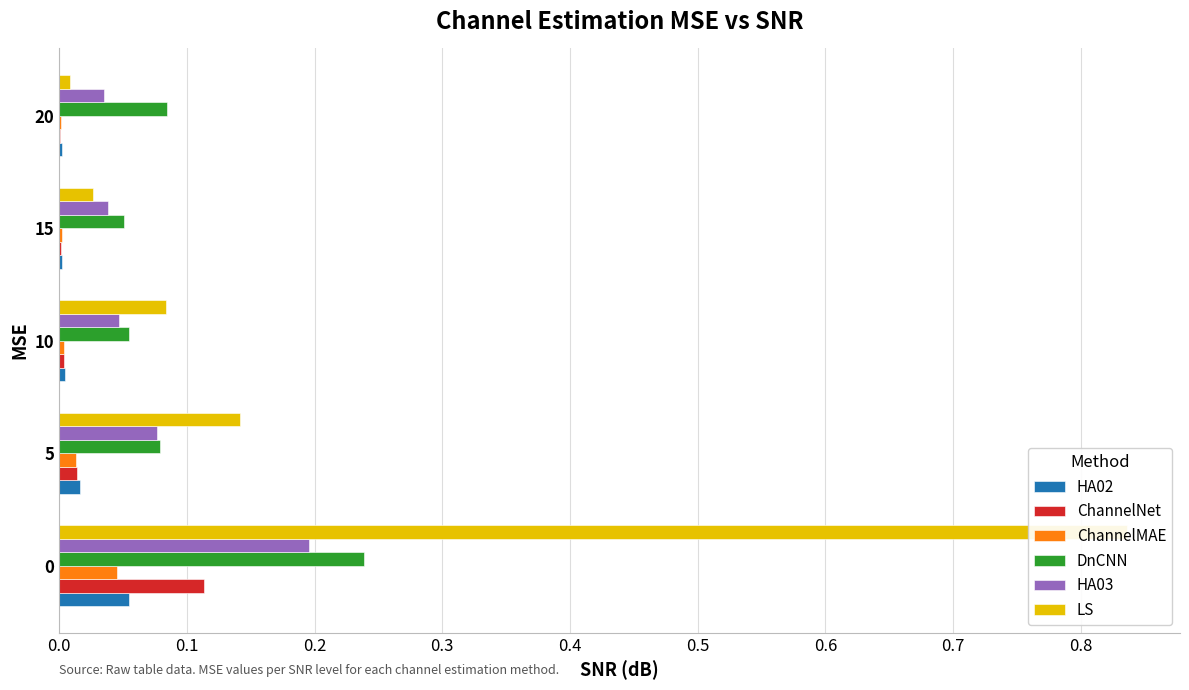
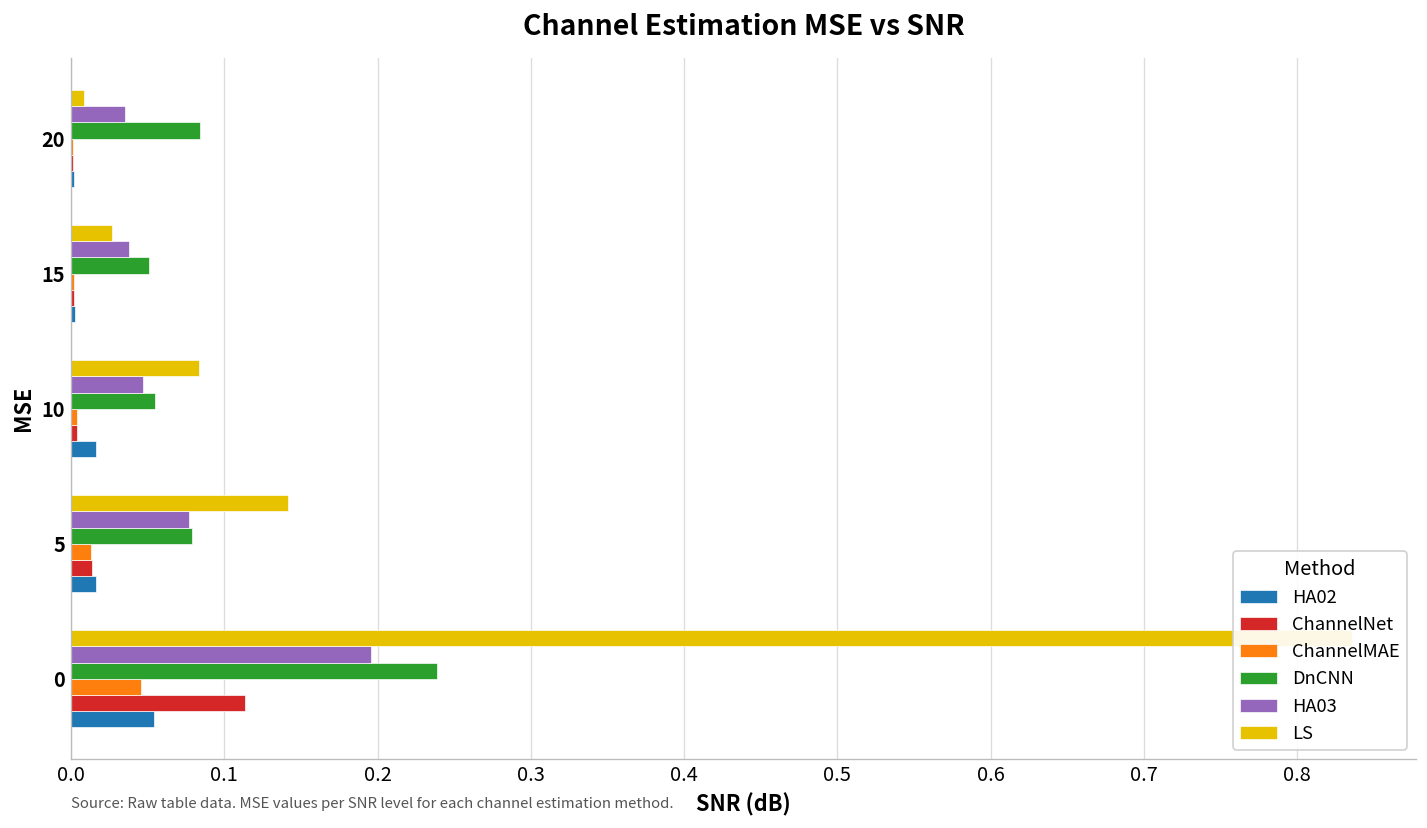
  {
    "HA02": {
      "15": 0.003,
-     "10": 0.005,
+     "10": 0.016,
      "5": 0.016,
      "0": 0.054
    },
    "ChannelNet": {
      "10": 0.004,
      "5": 0.014,
      "0": 0.113
    },
    "ChannelMAE": {
      "15": 0.002,
      "10": 0.004,
      "5": 0.013,
      "0": 0.045
    },
    "DnCNN": {
      "20": 0.084,
      "15": 0.051,
      "10": 0.055,
      "5": 0.079,
      "0": 0.239
    },
    "HA03": {
      "20": 0.035,
      "15": 0.038,
      "10": 0.047,
      "5": 0.077,
      "0": 0.196
    },
    "LS": {
      "20": 0.008,
      "15": 0.027,
      "10": 0.084,
      "5": 0.142
    }
  }
